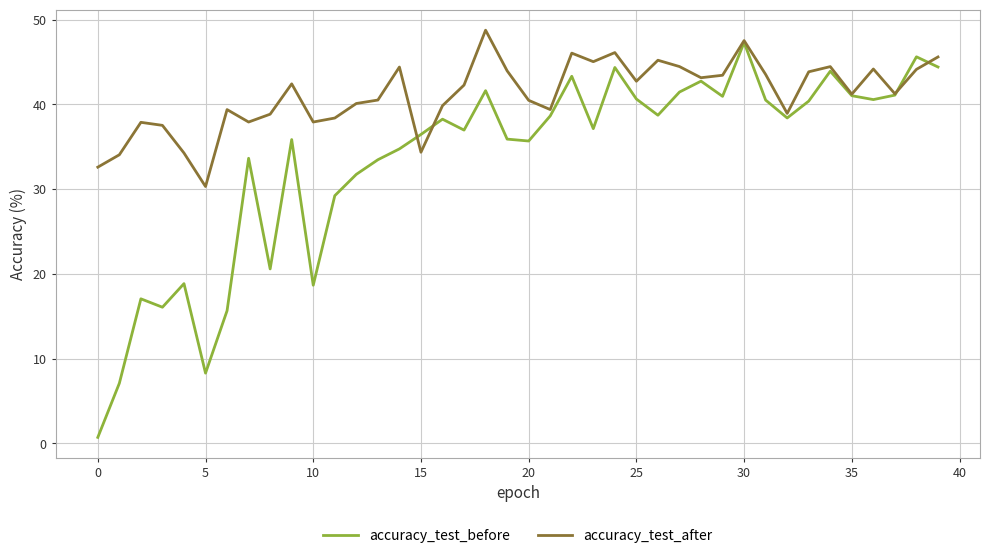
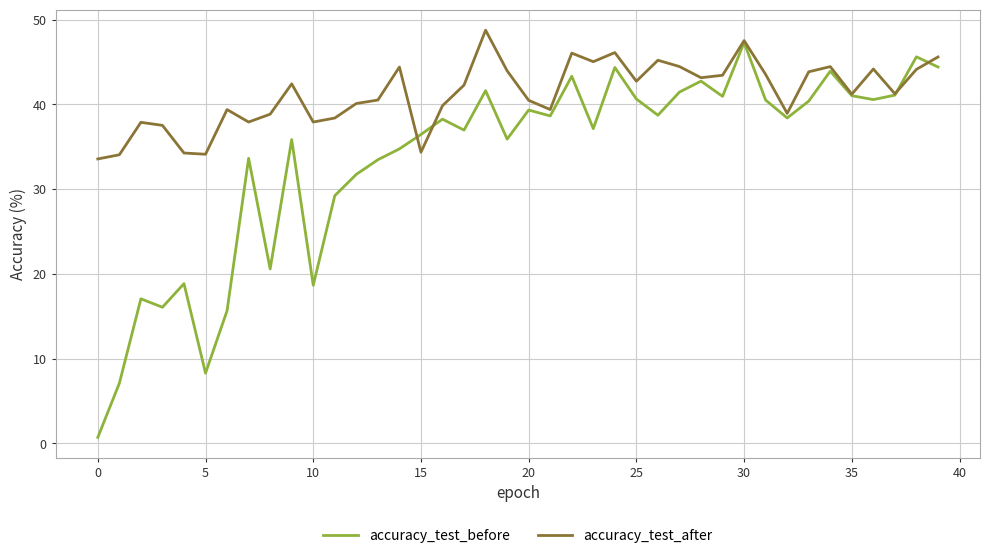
  {
    "accuracy_test_before": {
      "0": 1,
      "5": 8,
      "10": 19,
      "15": 36,
-     "20": 36,
+     "20": 39,
      "25": 41
    },
    "accuracy_test_after": {
-     "0": 33,
-     "5": 30,
+     "0": 34,
+     "5": 34,
      "10": 38,
      "15": 34,
      "20": 40,
      "25": 43
    }
  }
